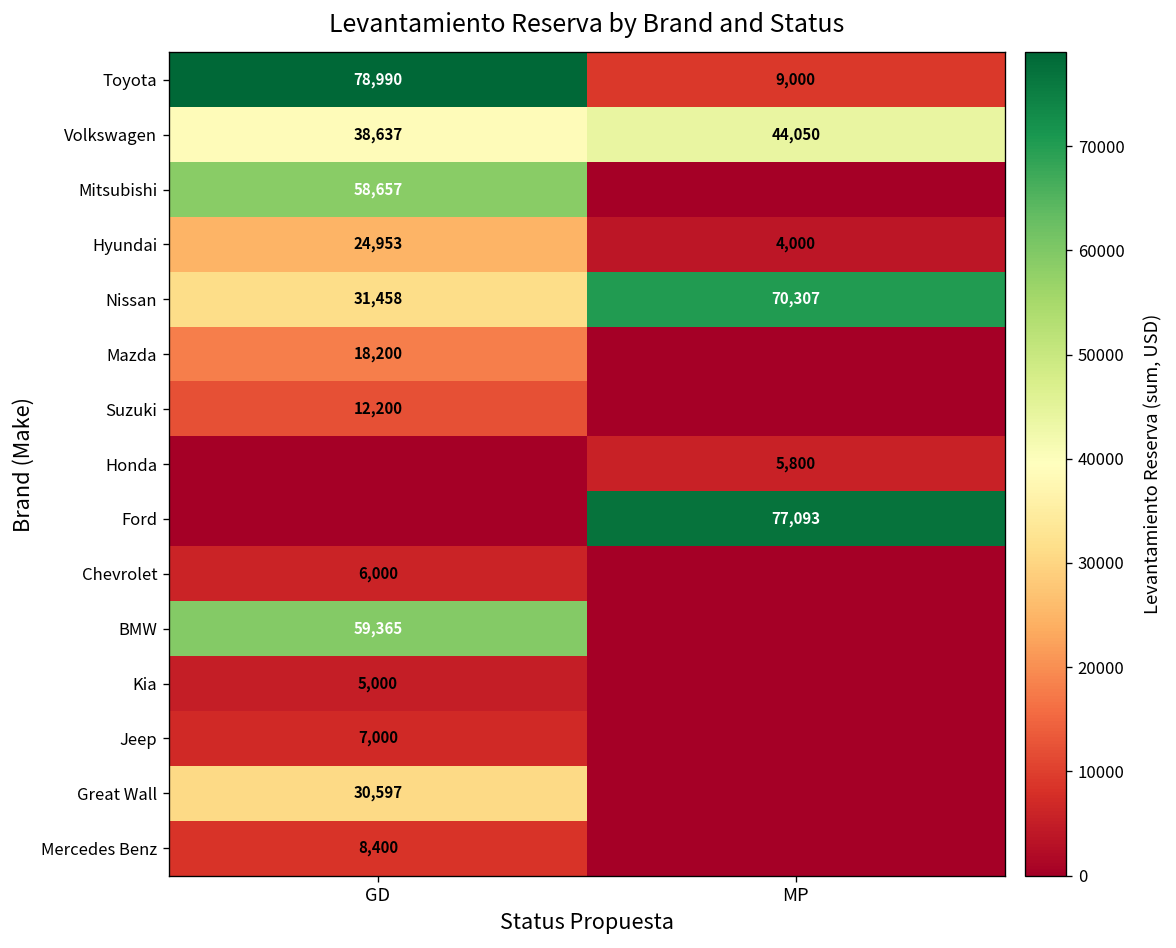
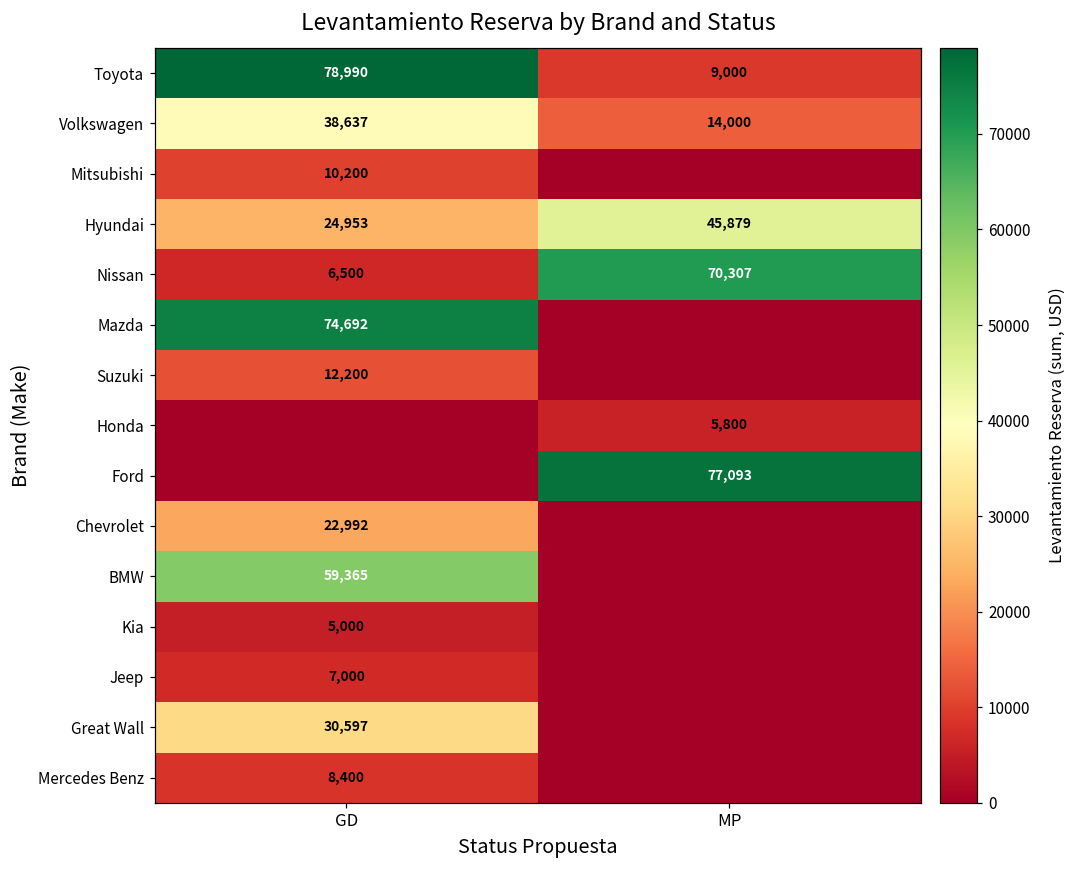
  {
    "Toyota": {
      "GD": "78,990",
      "MP": "9,000"
    },
    "Volkswagen": {
      "GD": "38,637",
-     "MP": "44,050"
+     "MP": "14,000"
    },
    "Mitsubishi": {
-     "GD": "58,657"
+     "GD": "10,200"
    },
    "Hyundai": {
      "GD": "24,953",
-     "MP": "4,000"
+     "MP": "45,879"
    },
    "Nissan": {
-     "GD": "31,458",
+     "GD": "6,500",
      "MP": "70,307"
    },
    "Mazda": {
-     "GD": "18,200"
+     "GD": "74,692"
    },
    "Suzuki": {
      "GD": "12,200"
    },
    "Honda": {
      "MP": "5,800"
    },
    "Ford": {
      "MP": "77,093"
    },
    "Chevrolet": {
-     "GD": "6,000"
+     "GD": "22,992"
    },
    "BMW": {
      "GD": "59,365"
    },
    "Kia": {
      "GD": "5,000"
    },
    "Jeep": {
      "GD": "7,000"
    },
    "Great Wall": {
      "GD": "30,597"
    },
    "Mercedes Benz": {
      "GD": "8,400"
    }
  }
